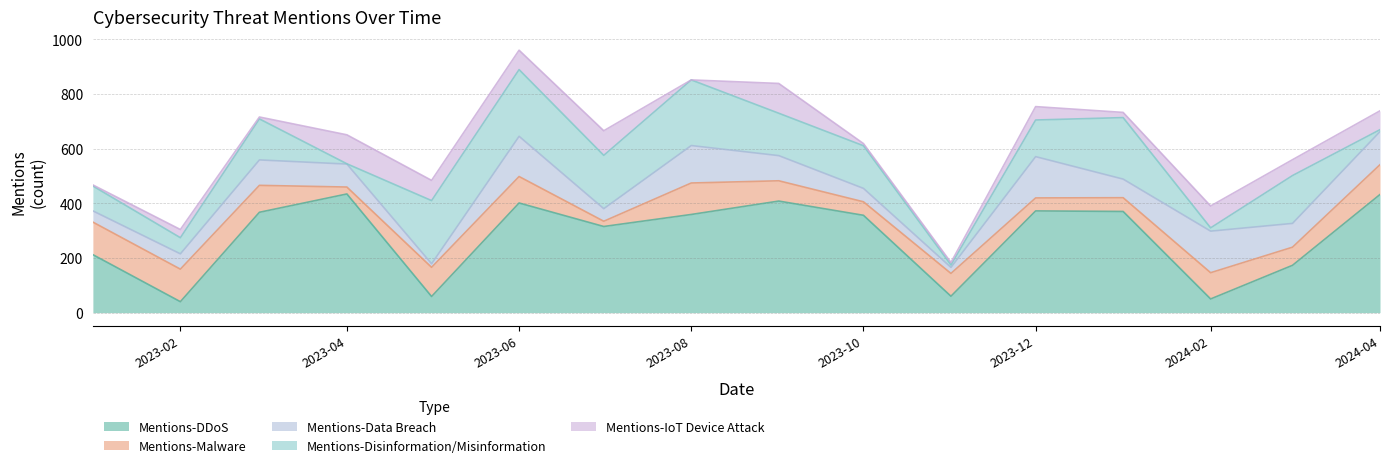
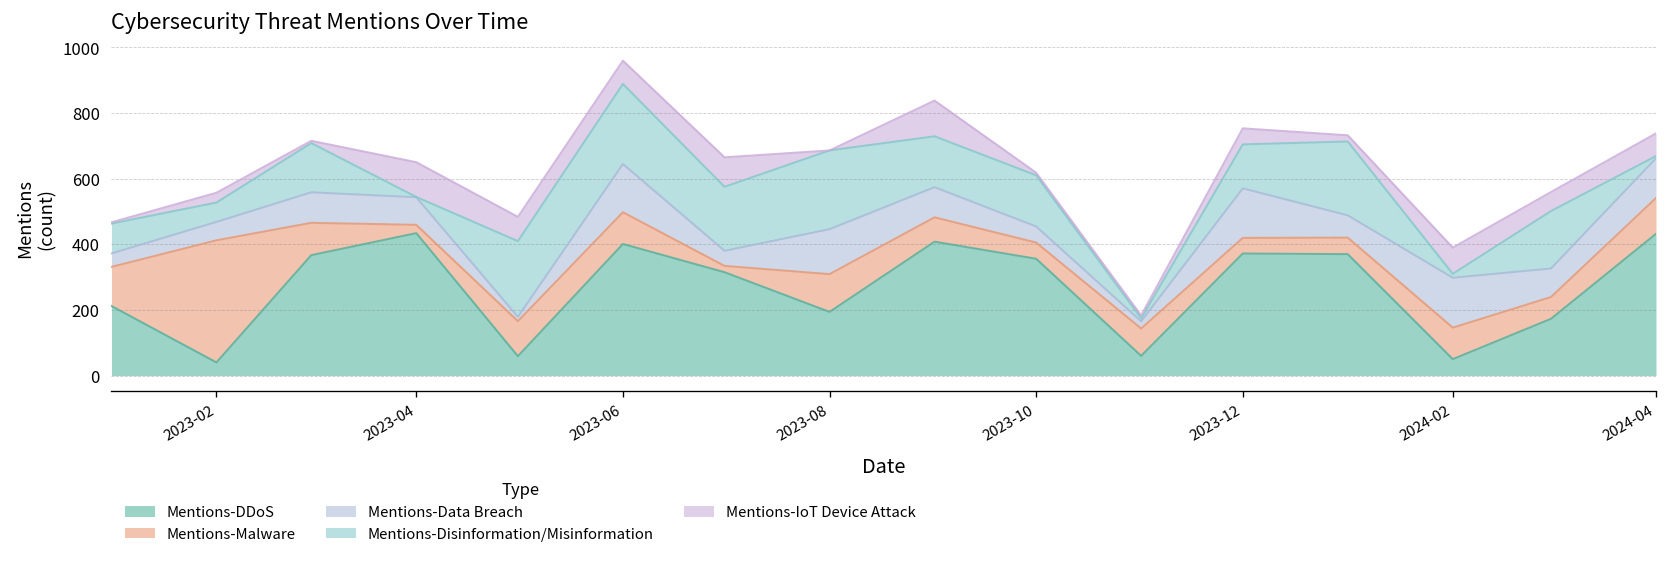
  {
    "Mentions-DDoS": {
      "2023-02": 40,
      "2023-04": 430,
      "2023-06": 400,
-     "2023-08": 360,
+     "2023-08": 190,
      "2023-10": 360,
      "2023-12": 370,
      "2024-02": 50,
      "2024-04": 430
    },
    "Mentions-Malware": {
-     "2023-02": 120,
+     "2023-02": 370,
      "2023-04": 30,
      "2023-06": 100,
      "2023-08": 120,
      "2023-10": 50,
      "2023-12": 50,
      "2024-02": 100,
      "2024-04": 110
    }
  }
